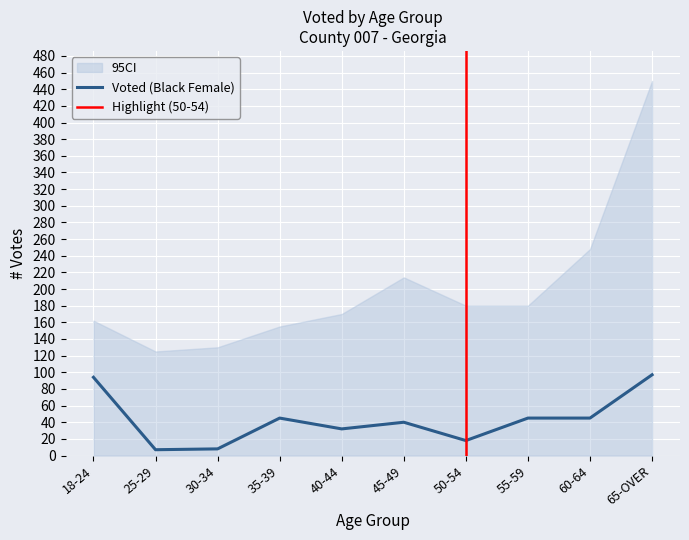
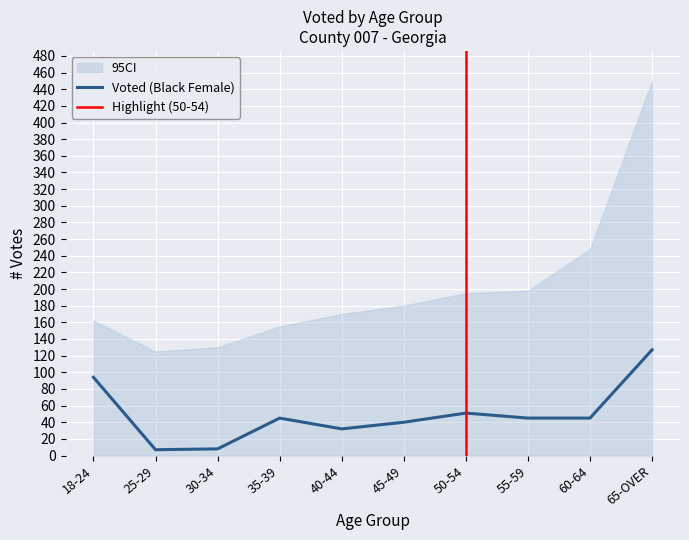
  {
    "Voted (Black Female)": {
      "18-24": 90,
      "25-29": 10,
      "30-34": 10,
      "35-39": 50,
      "40-44": 30,
      "45-49": 40,
-     "50-54": 20,
+     "50-54": 50,
      "55-59": 50,
      "60-64": 50,
-     "65-OVER": 100
+     "65-OVER": 130
    },
    "95CI": {
      "18-24": 160,
      "25-29": 130,
      "30-34": 130,
      "35-39": 160,
      "40-44": 170,
-     "45-49": 210,
-     "50-54": 180,
-     "55-59": 180,
+     "45-49": 180,
+     "50-54": 200,
+     "55-59": 200,
      "60-64": 250,
      "65-OVER": 450
    }
  }
